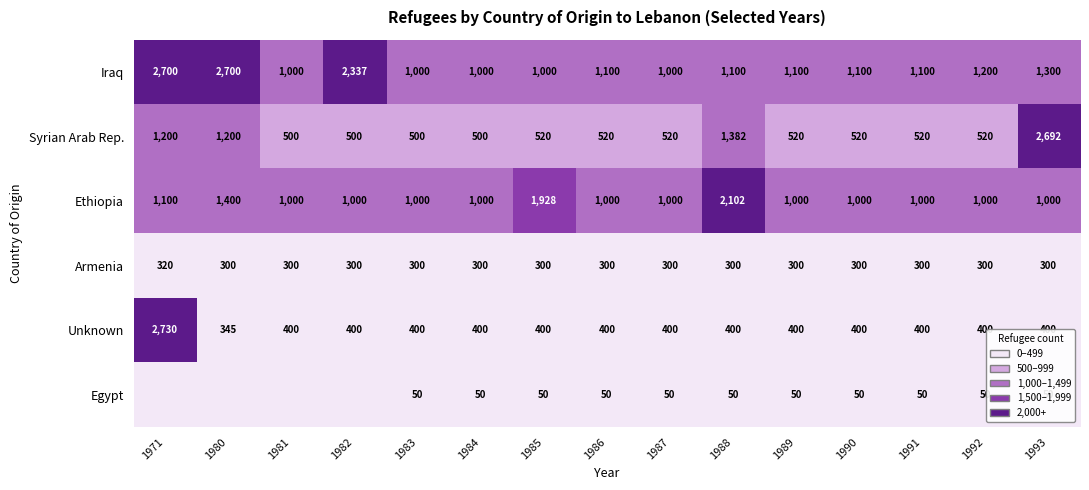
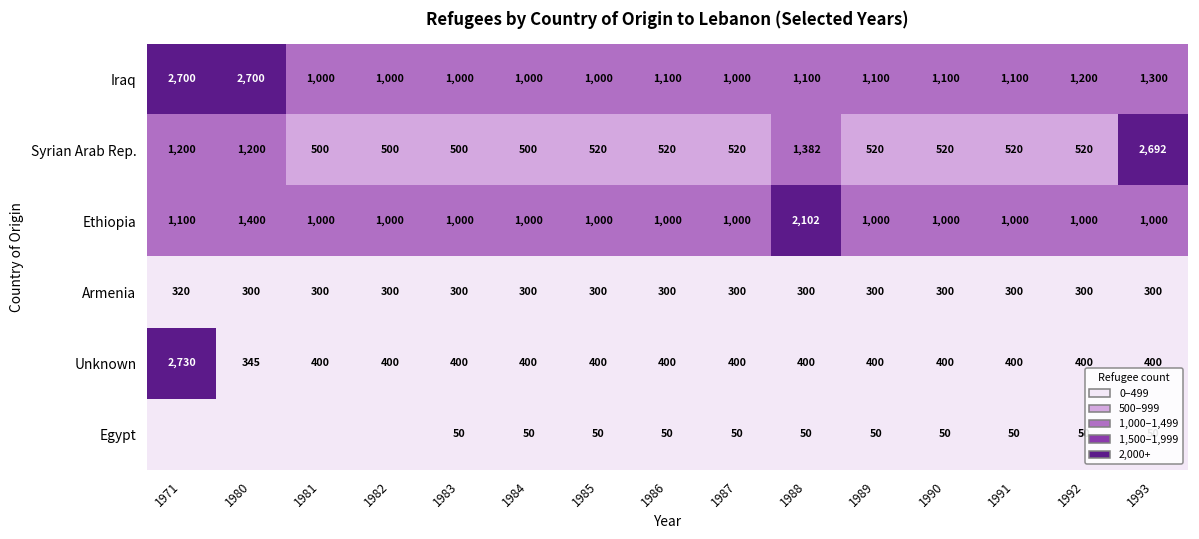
  {
    "Iraq": {
      "1971": "2,700",
      "1980": "2,700",
      "1981": "1,000",
-     "1982": "2,337",
+     "1982": "1,000",
      "1983": "1,000",
      "1984": "1,000",
      "1985": "1,000",
      "1986": "1,100",
      "1987": "1,000",
      "1988": "1,100",
      "1989": "1,100",
      "1990": "1,100",
      "1991": "1,100",
      "1992": "1,200",
      "1993": "1,300"
    },
    "Syrian Arab Rep.": {
      "1971": "1,200",
      "1980": "1,200",
      "1981": "500",
      "1982": "500",
      "1983": "500",
      "1984": "500",
      "1985": "520",
      "1986": "520",
      "1987": "520",
      "1988": "1,382",
      "1989": "520",
      "1990": "520",
      "1991": "520",
      "1992": "520",
      "1993": "2,692"
    },
    "Ethiopia": {
      "1971": "1,100",
      "1980": "1,400",
      "1981": "1,000",
      "1982": "1,000",
      "1983": "1,000",
      "1984": "1,000",
-     "1985": "1,928",
+     "1985": "1,000",
      "1986": "1,000",
      "1987": "1,000",
      "1988": "2,102",
      "1989": "1,000",
      "1990": "1,000",
      "1991": "1,000",
      "1992": "1,000",
      "1993": "1,000"
    },
    "Armenia": {
      "1971": "320",
      "1980": "300",
      "1981": "300",
      "1982": "300",
      "1983": "300",
      "1984": "300",
      "1985": "300",
      "1986": "300",
      "1987": "300",
      "1988": "300",
      "1989": "300",
      "1990": "300",
      "1991": "300",
      "1992": "300",
      "1993": "300"
    },
    "Unknown": {
      "1971": "2,730",
      "1980": "345",
      "1981": "400",
      "1982": "400",
      "1983": "400",
      "1984": "400",
      "1985": "400",
      "1986": "400",
      "1987": "400",
      "1988": "400",
      "1989": "400",
      "1990": "400",
      "1991": "400"
    },
    "Egypt": {
      "1983": "50",
      "1984": "50",
      "1985": "50",
      "1986": "50",
      "1987": "50",
      "1988": "50",
      "1989": "50",
      "1990": "50",
      "1991": "50"
    }
  }
